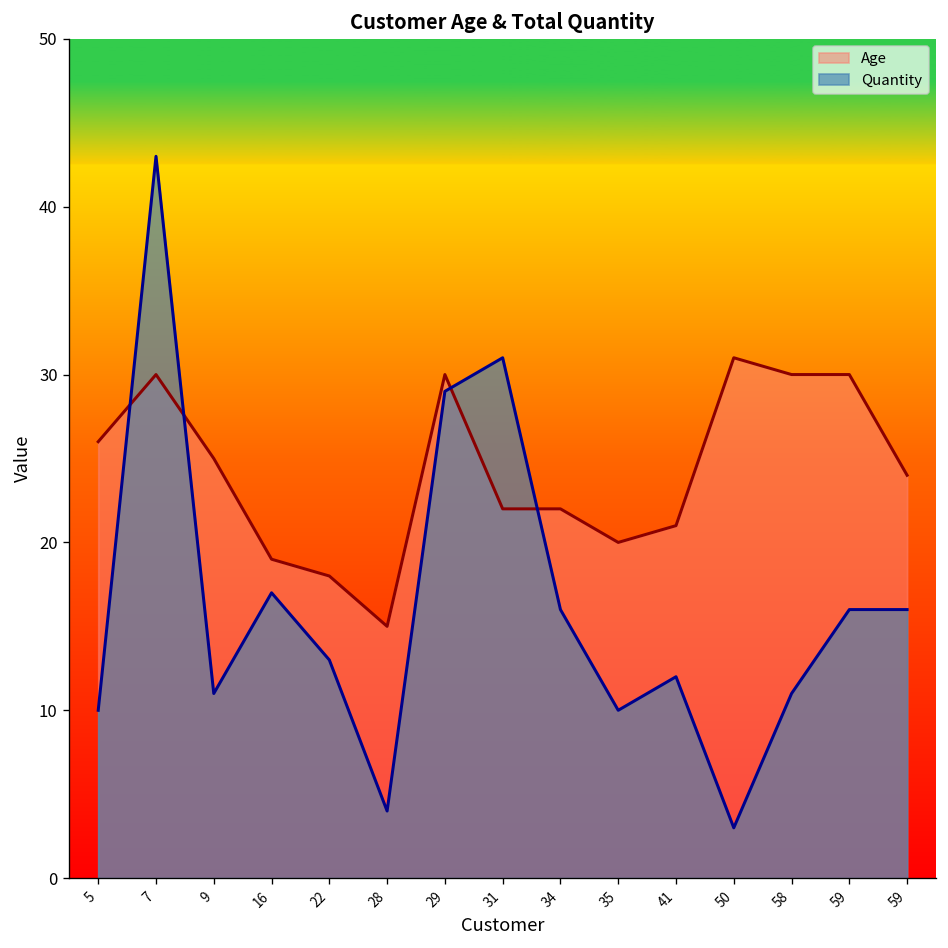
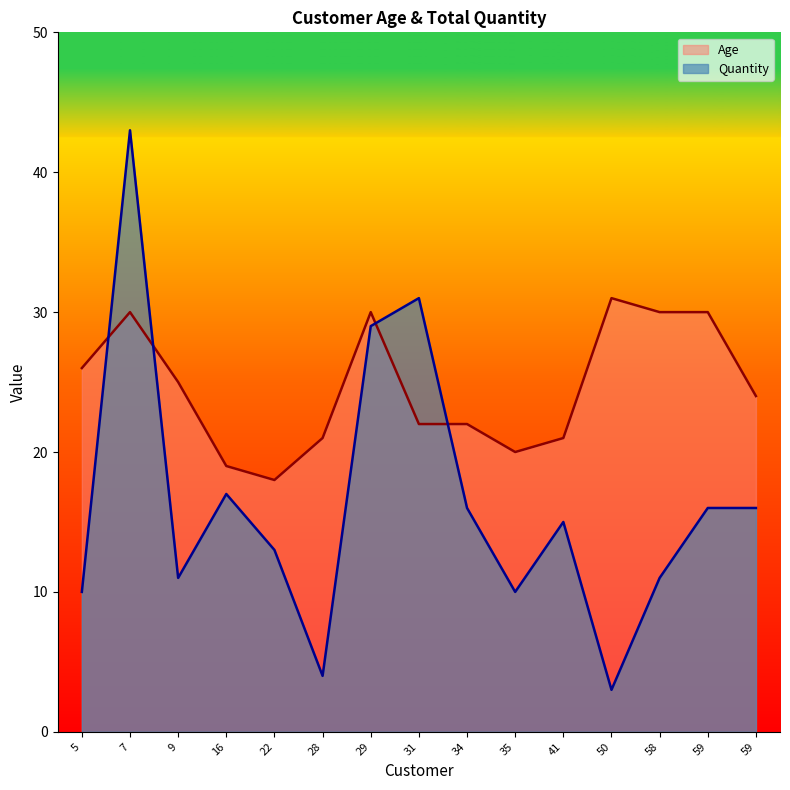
  {
    "Age": {
      "5": 26,
      "7": 30,
      "9": 25,
      "16": 19,
      "22": 18,
-     "28": 15,
+     "28": 21,
      "29": 30,
      "31": 22,
      "34": 22,
      "35": 20,
      "41": 21,
      "50": 31,
      "58": 30
    },
    "Quantity": {
      "5": 10,
      "7": 43,
      "9": 11,
      "16": 17,
      "22": 13,
      "28": 4,
      "29": 29,
      "31": 31,
      "34": 16,
      "35": 10,
-     "41": 12,
+     "41": 15,
      "50": 3,
      "58": 11
    }
  }
